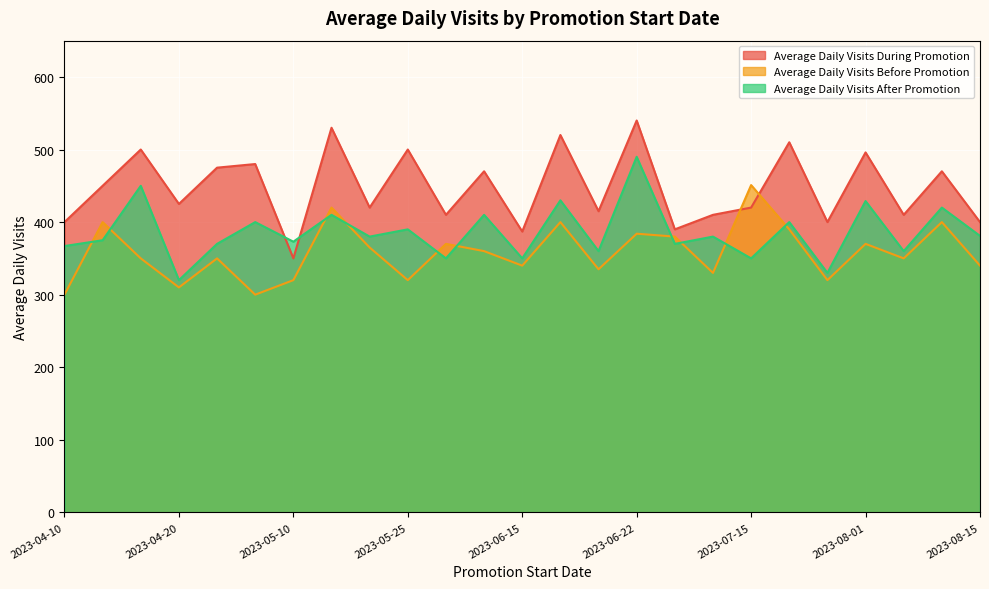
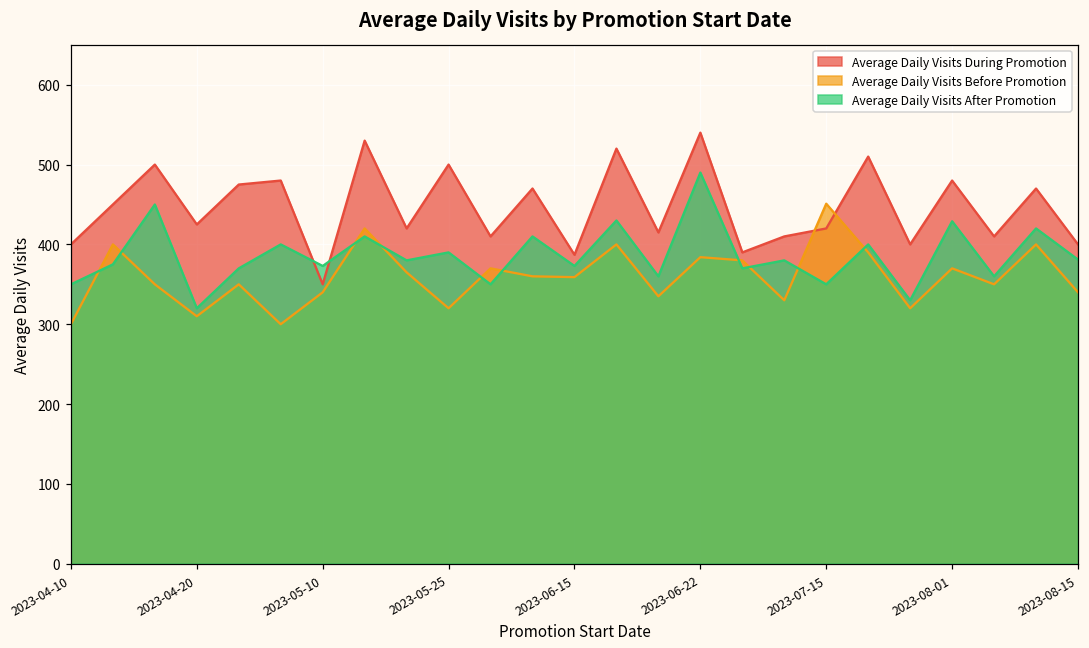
  {
    "Average Daily Visits During Promotion": {
      "2023-04-10": 400,
      "2023-05-10": 350,
      "2023-05-25": 500,
      "2023-06-15": 390,
      "2023-06-22": 540,
      "2023-07-15": 420,
-     "2023-08-01": 500,
+     "2023-08-01": 480,
      "2023-08-15": 400
    },
    "Average Daily Visits Before Promotion": {
      "2023-04-10": 300,
-     "2023-05-10": 320,
+     "2023-05-10": 340,
      "2023-05-25": 320,
-     "2023-06-15": 340,
+     "2023-06-15": 360,
      "2023-06-22": 380,
      "2023-07-15": 450,
      "2023-08-01": 370,
      "2023-08-15": 340
    },
    "Average Daily Visits After Promotion": {
-     "2023-04-10": 370,
+     "2023-04-10": 350,
      "2023-05-10": 370,
      "2023-05-25": 390,
-     "2023-06-15": 350,
+     "2023-06-15": 370,
      "2023-06-22": 490,
      "2023-07-15": 350,
      "2023-08-01": 430,
      "2023-08-15": 380
    }
  }
